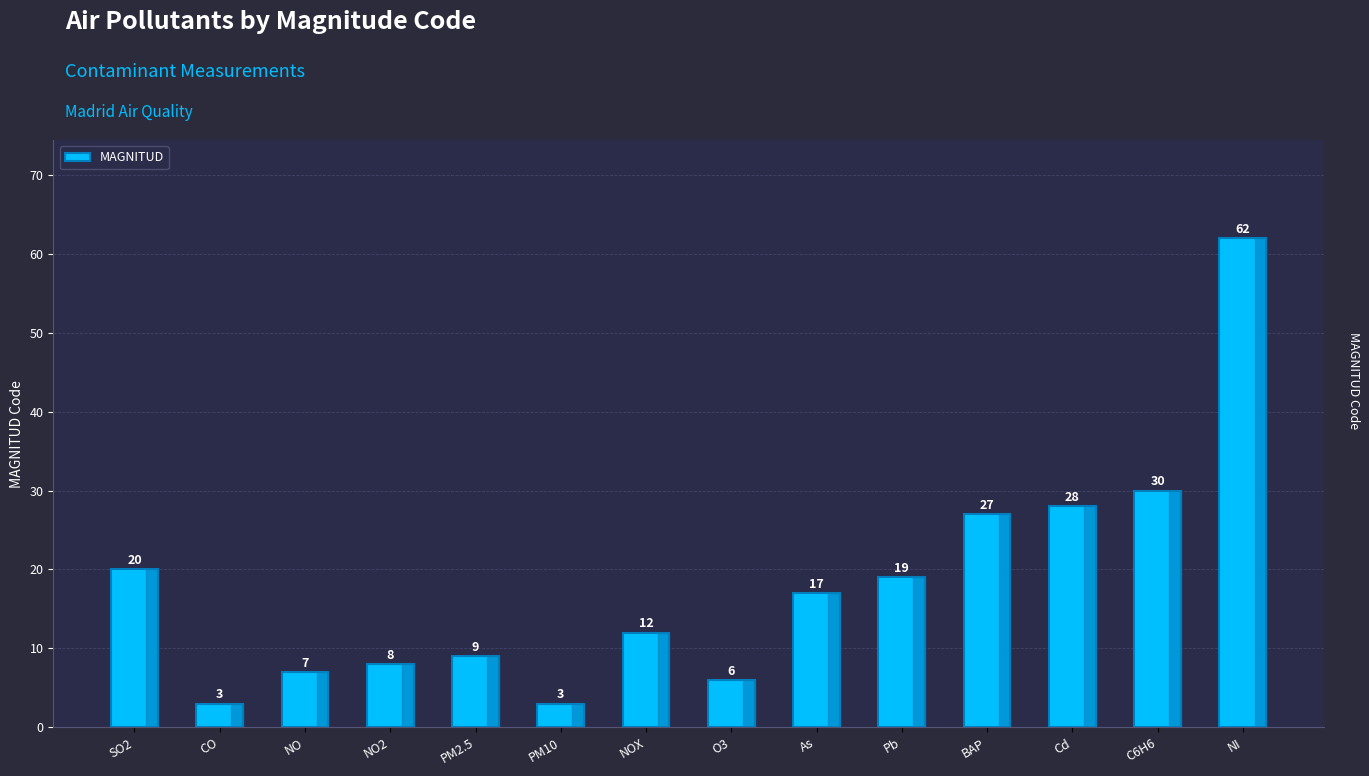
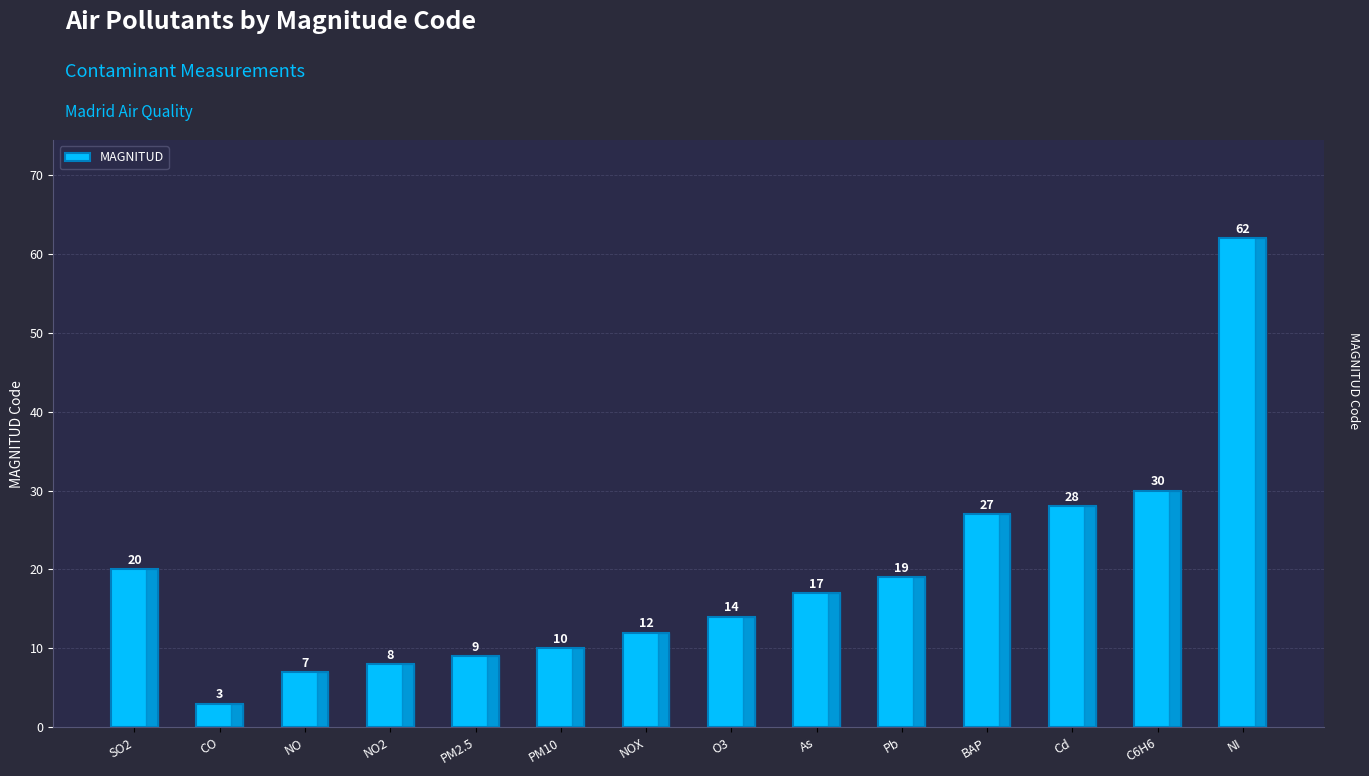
  {
    "SO2": 20,
    "CO": 3,
    "NO": 7,
    "NO2": 8,
    "PM2.5": 9,
-   "PM10": 3,
+   "PM10": 10,
    "NOX": 12,
-   "O3": 6,
+   "O3": 14,
    "As": 17,
    "Pb": 19,
    "BAP": 27,
    "Cd": 28,
    "C6H6": 30,
    "NI": 62
  }
